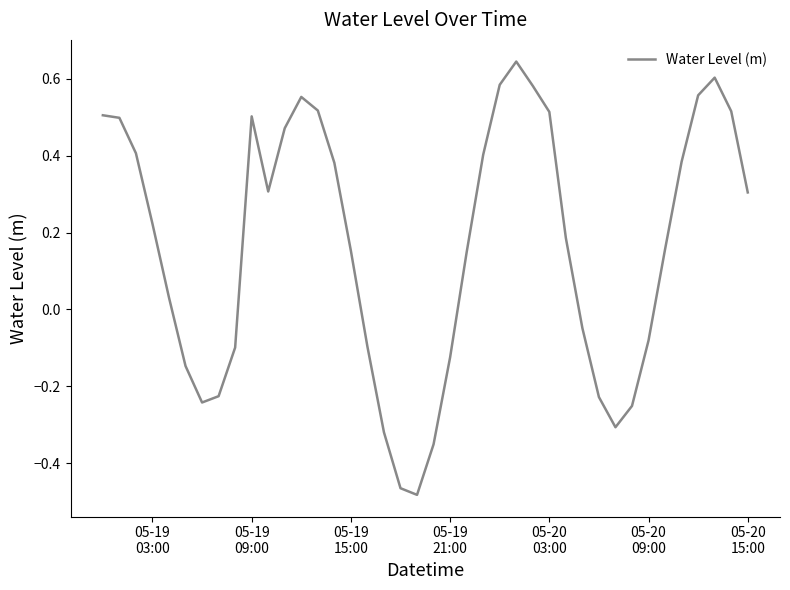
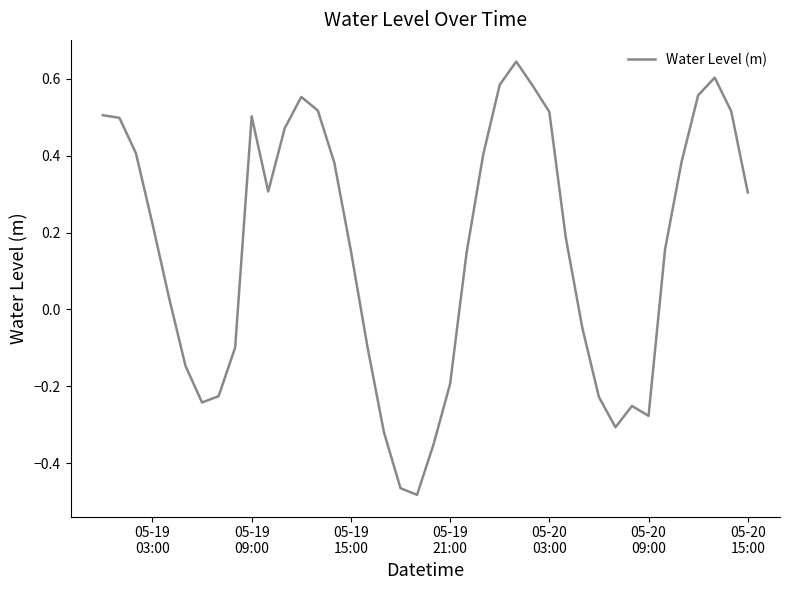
  {
    "05-19 03:00": 0.22,
    "05-19 09:00": 0.50,
    "05-19 15:00": 0.15,
-   "05-19 21:00": -0.12,
+   "05-19 21:00": -0.19,
    "05-20 03:00": 0.51,
-   "05-20 09:00": -0.08,
+   "05-20 09:00": -0.28,
    "05-20 15:00": 0.30
  }
